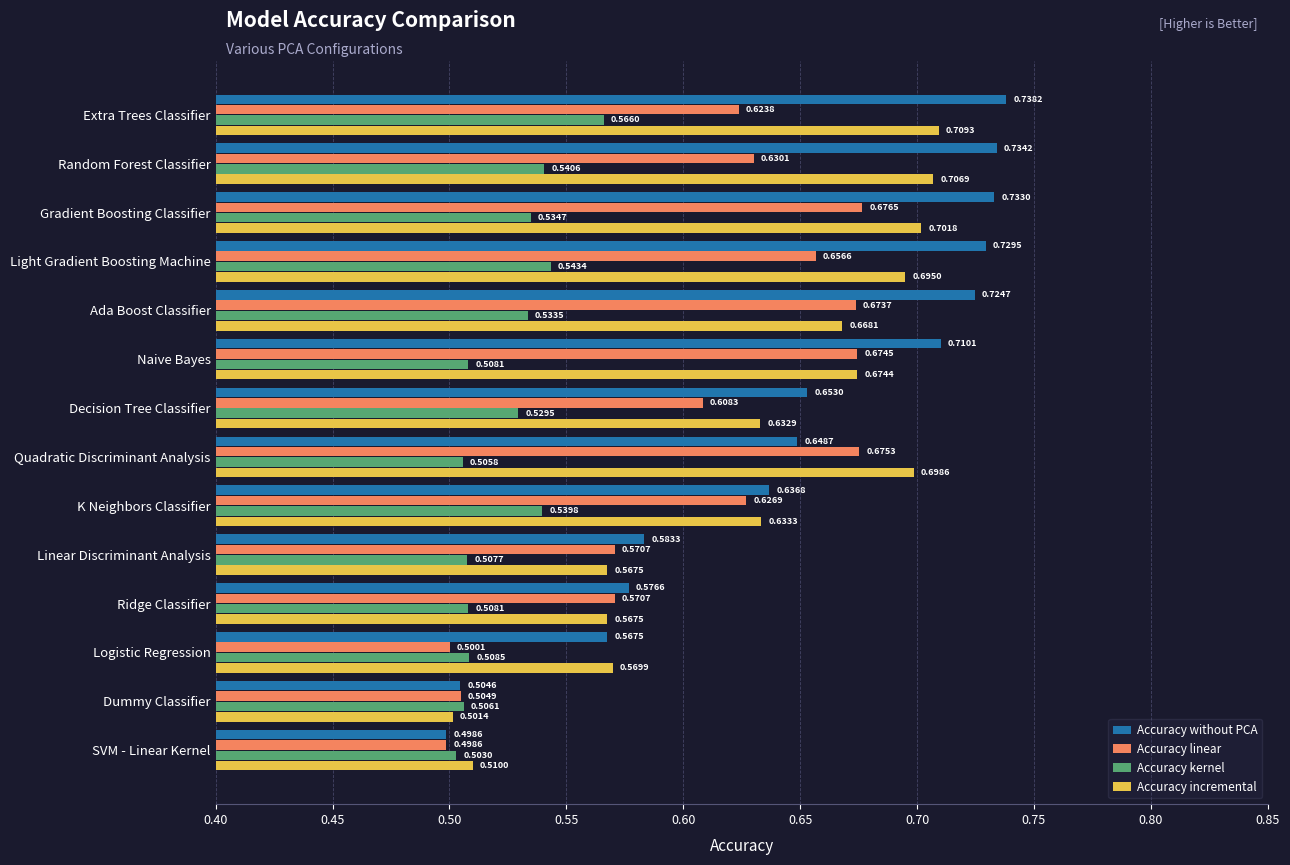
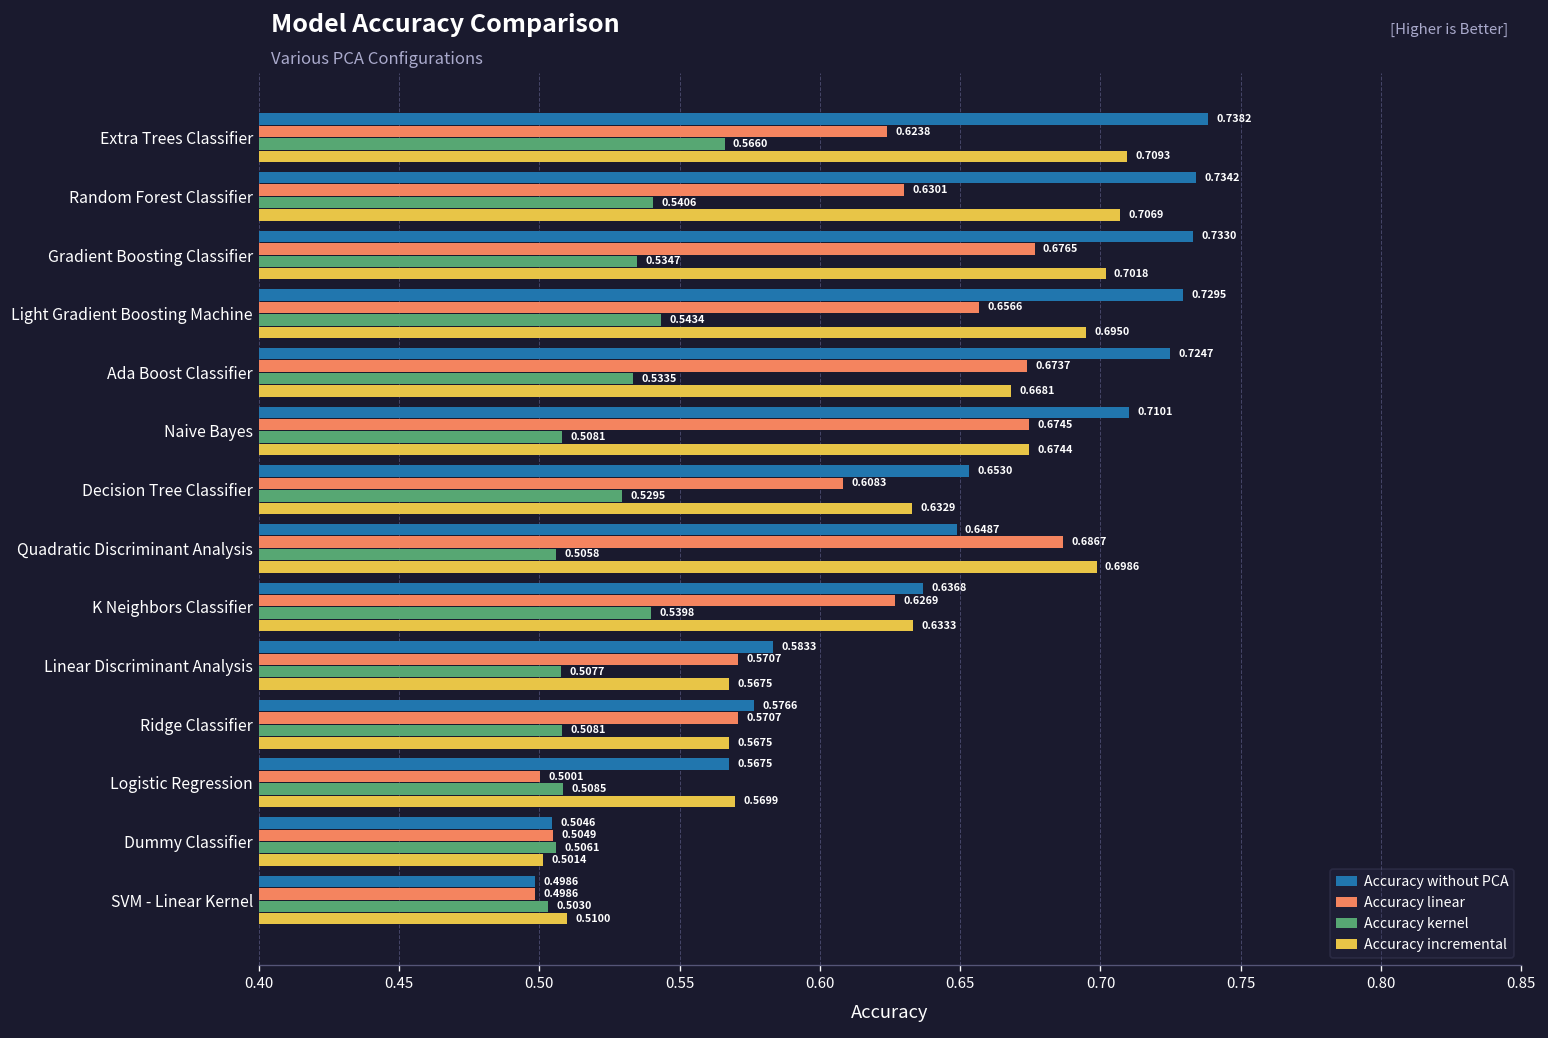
  {
    "Accuracy without PCA": {
      "Extra Trees Classifier": 0.7382,
      "Random Forest Classifier": 0.7342,
      "Gradient Boosting Classifier": 0.7330,
      "Light Gradient Boosting Machine": 0.7295,
      "Ada Boost Classifier": 0.7247,
      "Naive Bayes": 0.7101,
      "Decision Tree Classifier": 0.6530,
      "Quadratic Discriminant Analysis": 0.6487,
      "K Neighbors Classifier": 0.6368,
      "Linear Discriminant Analysis": 0.5833,
      "Ridge Classifier": 0.5766,
      "Logistic Regression": 0.5675,
      "Dummy Classifier": 0.5046,
      "SVM - Linear Kernel": 0.4986
    },
    "Accuracy linear": {
      "Extra Trees Classifier": 0.6238,
      "Random Forest Classifier": 0.6301,
      "Gradient Boosting Classifier": 0.6765,
      "Light Gradient Boosting Machine": 0.6566,
      "Ada Boost Classifier": 0.6737,
      "Naive Bayes": 0.6745,
      "Decision Tree Classifier": 0.6083,
-     "Quadratic Discriminant Analysis": 0.6753,
+     "Quadratic Discriminant Analysis": 0.6867,
      "K Neighbors Classifier": 0.6269,
      "Linear Discriminant Analysis": 0.5707,
      "Ridge Classifier": 0.5707,
      "Logistic Regression": 0.5001,
      "Dummy Classifier": 0.5049,
      "SVM - Linear Kernel": 0.4986
    },
    "Accuracy kernel": {
      "Extra Trees Classifier": 0.5660,
      "Random Forest Classifier": 0.5406,
      "Gradient Boosting Classifier": 0.5347,
      "Light Gradient Boosting Machine": 0.5434,
      "Ada Boost Classifier": 0.5335,
      "Naive Bayes": 0.5081,
      "Decision Tree Classifier": 0.5295,
      "Quadratic Discriminant Analysis": 0.5058,
      "K Neighbors Classifier": 0.5398,
      "Linear Discriminant Analysis": 0.5077,
      "Ridge Classifier": 0.5081,
      "Logistic Regression": 0.5085,
      "Dummy Classifier": 0.5061,
      "SVM - Linear Kernel": 0.5030
    },
    "Accuracy incremental": {
      "Extra Trees Classifier": 0.7093,
      "Random Forest Classifier": 0.7069,
      "Gradient Boosting Classifier": 0.7018,
      "Light Gradient Boosting Machine": 0.6950,
      "Ada Boost Classifier": 0.6681,
      "Naive Bayes": 0.6744,
      "Decision Tree Classifier": 0.6329,
      "Quadratic Discriminant Analysis": 0.6986,
      "K Neighbors Classifier": 0.6333,
      "Linear Discriminant Analysis": 0.5675,
      "Ridge Classifier": 0.5675,
      "Logistic Regression": 0.5699,
      "Dummy Classifier": 0.5014,
      "SVM - Linear Kernel": 0.5100
    }
  }
